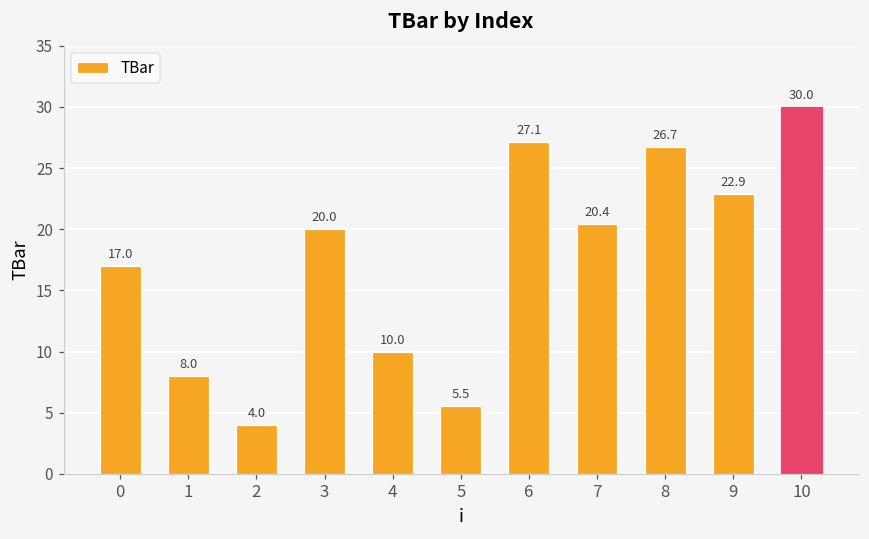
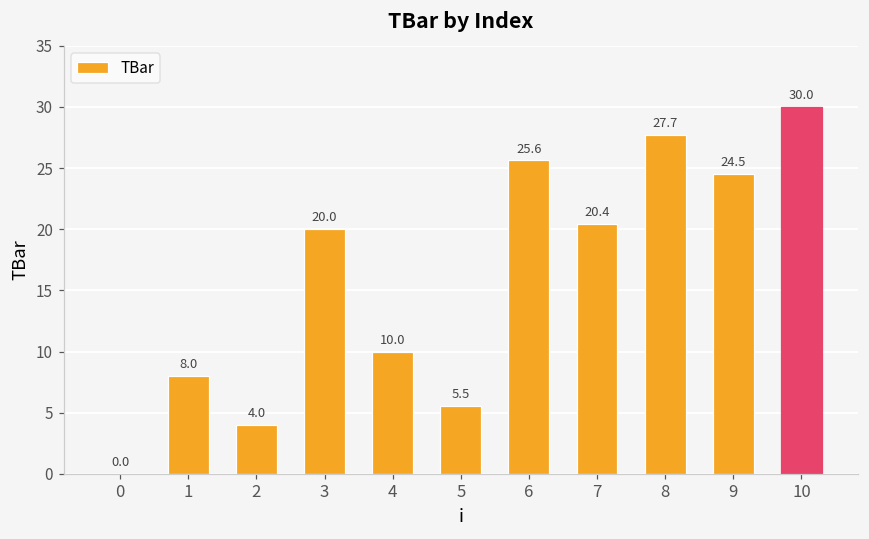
  {
-   "0": 17.0,
+   "0": 0.0,
    "1": 8.0,
    "2": 4.0,
    "3": 20.0,
    "4": 10.0,
    "5": 5.5,
-   "6": 27.1,
+   "6": 25.6,
    "7": 20.4,
-   "8": 26.7,
-   "9": 22.9,
+   "8": 27.7,
+   "9": 24.5,
    "10": 30.0
  }
